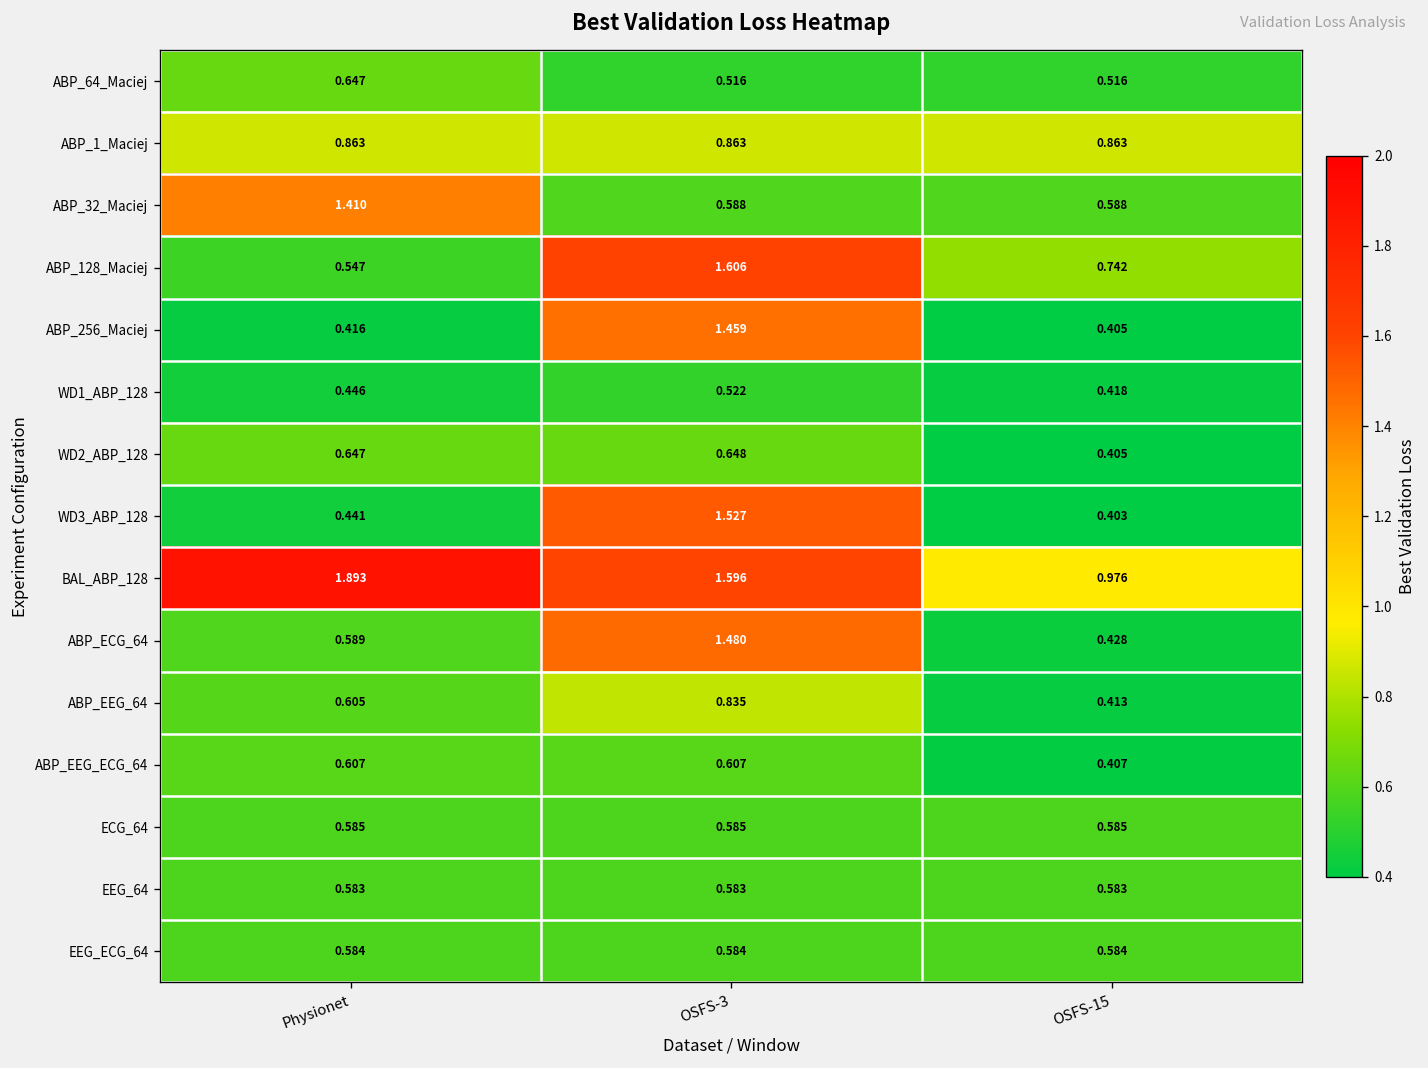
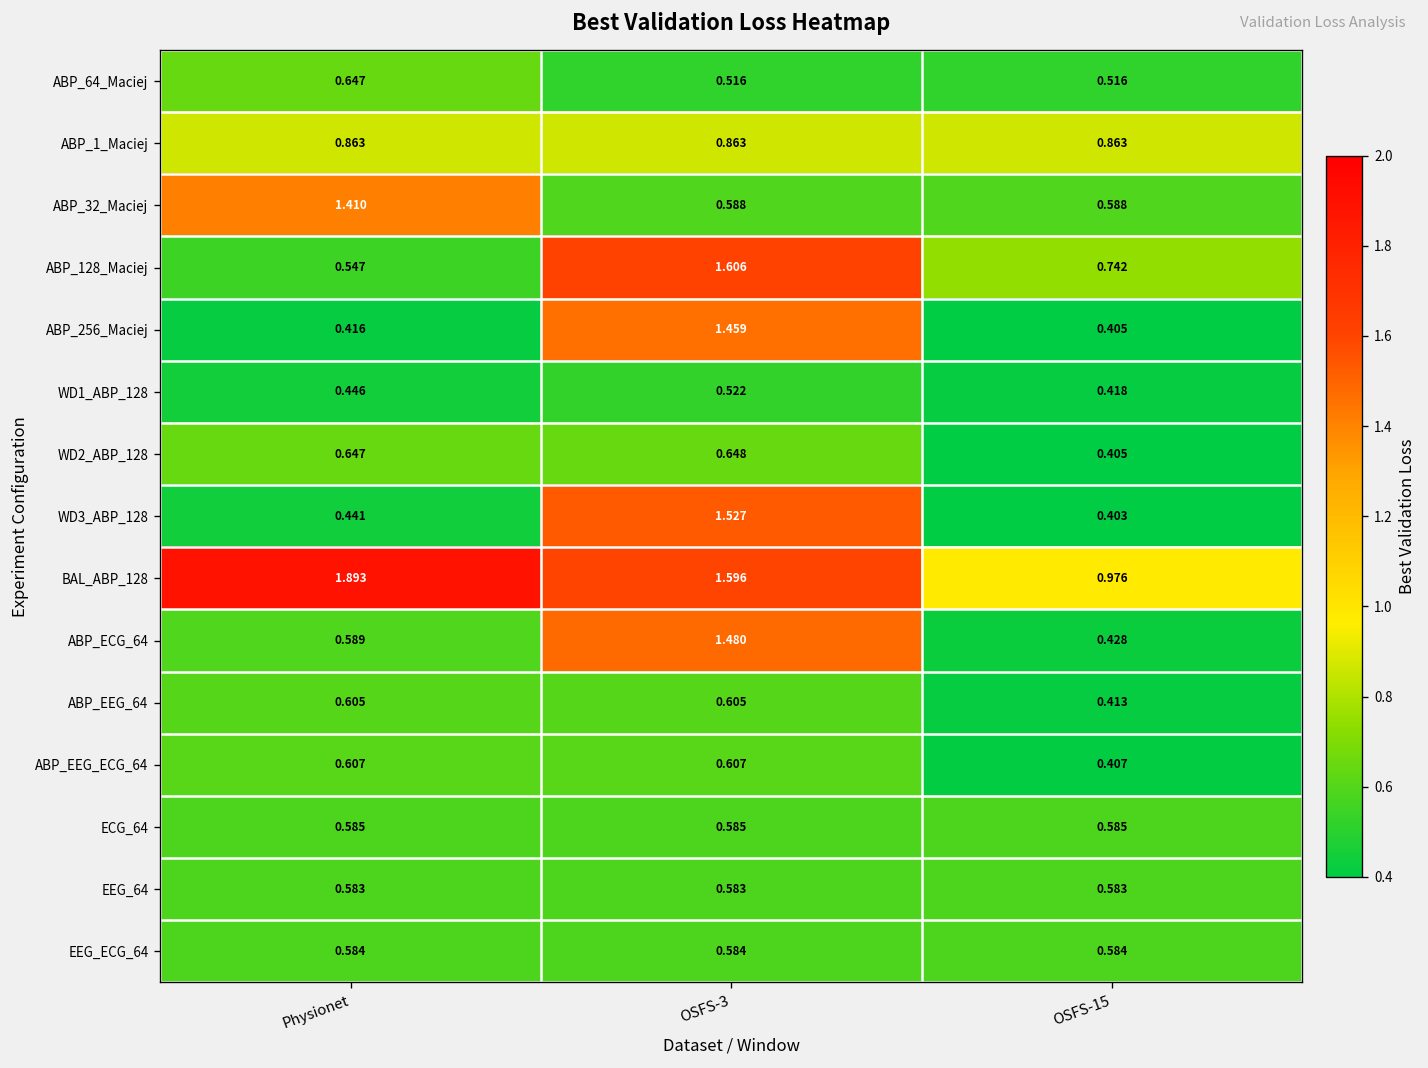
  {
    "ABP_64_Maciej": {
      "Physionet": 0.647,
      "OSFS-3": 0.516,
      "OSFS-15": 0.516
    },
    "ABP_1_Maciej": {
      "Physionet": 0.863,
      "OSFS-3": 0.863,
      "OSFS-15": 0.863
    },
    "ABP_32_Maciej": {
      "Physionet": 1.410,
      "OSFS-3": 0.588,
      "OSFS-15": 0.588
    },
    "ABP_128_Maciej": {
      "Physionet": 0.547,
      "OSFS-3": 1.606,
      "OSFS-15": 0.742
    },
    "ABP_256_Maciej": {
      "Physionet": 0.416,
      "OSFS-3": 1.459,
      "OSFS-15": 0.405
    },
    "WD1_ABP_128": {
      "Physionet": 0.446,
      "OSFS-3": 0.522,
      "OSFS-15": 0.418
    },
    "WD2_ABP_128": {
      "Physionet": 0.647,
      "OSFS-3": 0.648,
      "OSFS-15": 0.405
    },
    "WD3_ABP_128": {
      "Physionet": 0.441,
      "OSFS-3": 1.527,
      "OSFS-15": 0.403
    },
    "BAL_ABP_128": {
      "Physionet": 1.893,
      "OSFS-3": 1.596,
      "OSFS-15": 0.976
    },
    "ABP_ECG_64": {
      "Physionet": 0.589,
      "OSFS-3": 1.480,
      "OSFS-15": 0.428
    },
    "ABP_EEG_64": {
      "Physionet": 0.605,
-     "OSFS-3": 0.835,
+     "OSFS-3": 0.605,
      "OSFS-15": 0.413
    },
    "ABP_EEG_ECG_64": {
      "Physionet": 0.607,
      "OSFS-3": 0.607,
      "OSFS-15": 0.407
    },
    "ECG_64": {
      "Physionet": 0.585,
      "OSFS-3": 0.585,
      "OSFS-15": 0.585
    },
    "EEG_64": {
      "Physionet": 0.583,
      "OSFS-3": 0.583,
      "OSFS-15": 0.583
    },
    "EEG_ECG_64": {
      "Physionet": 0.584,
      "OSFS-3": 0.584,
      "OSFS-15": 0.584
    }
  }
